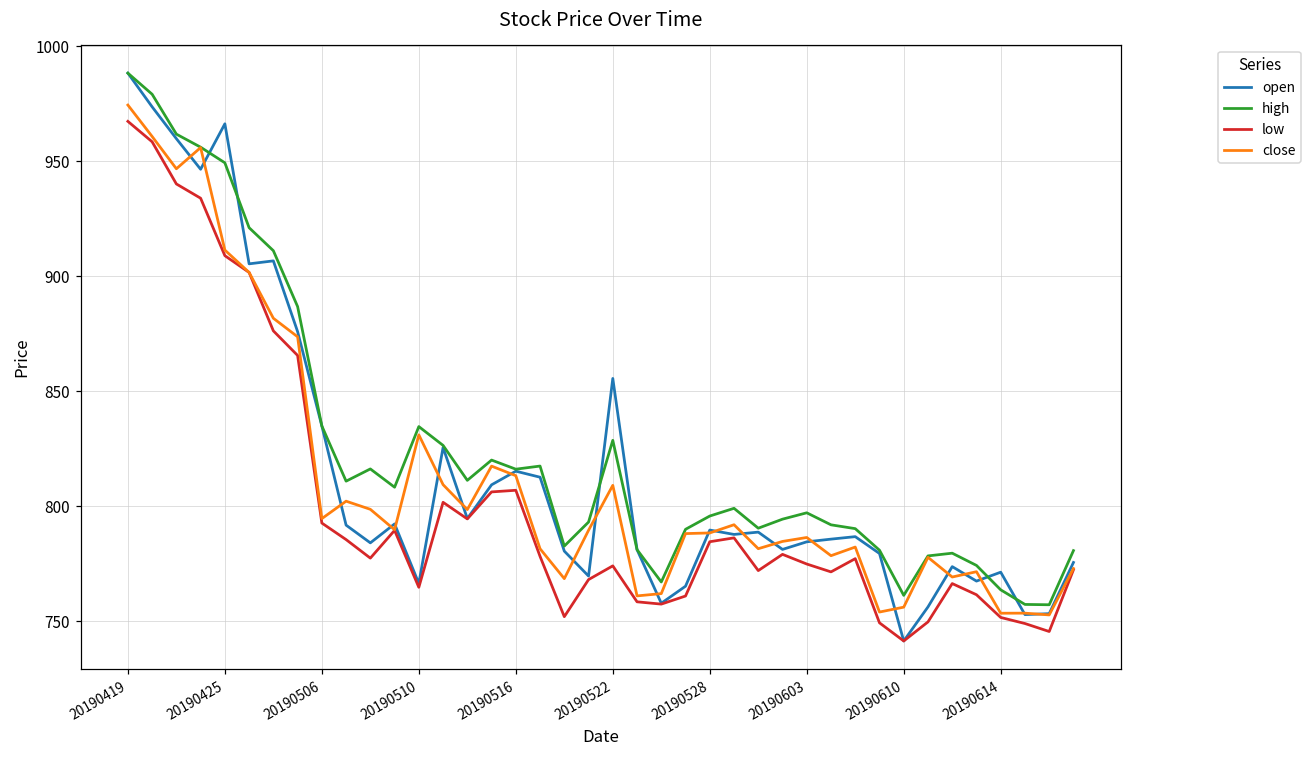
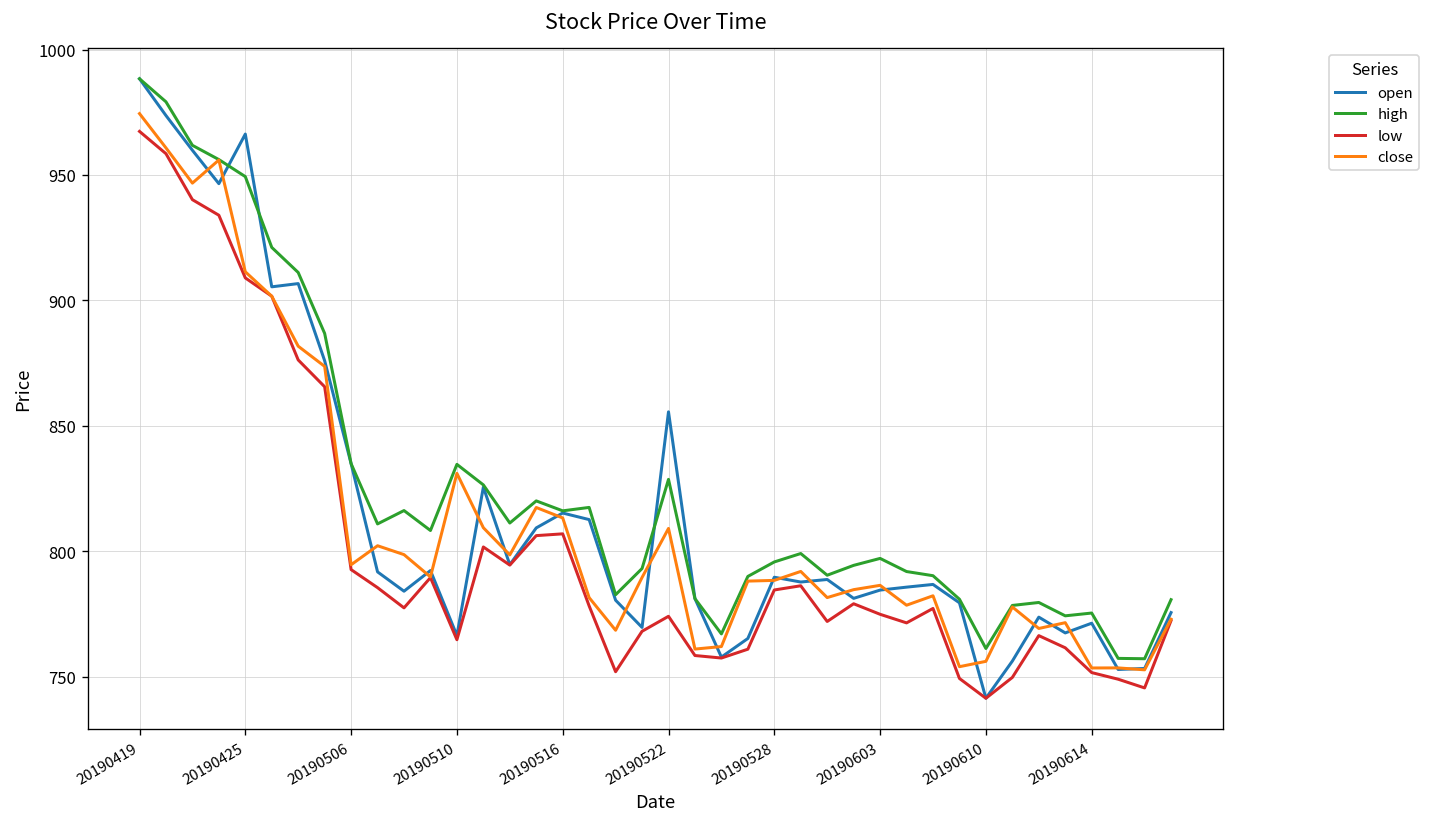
  {
    "open": {
      "20190425": 966,
      "20190510": 766,
      "20190522": 856,
      "20190528": 790,
      "20190603": 785,
      "20190614": 771
    },
    "high": {
      "20190425": 949,
      "20190510": 835,
      "20190522": 829,
      "20190528": 796,
      "20190603": 797,
      "20190610": 761,
-     "20190614": 764
+     "20190614": 775
    },
    "low": {
      "20190419": 967,
      "20190425": 909,
      "20190506": 793,
      "20190510": 765,
      "20190516": 807,
      "20190522": 774,
      "20190528": 785,
      "20190603": 775,
      "20190614": 752
    },
    "close": {
      "20190419": 974,
      "20190425": 911,
      "20190506": 795,
      "20190510": 831,
      "20190516": 813,
      "20190522": 809,
      "20190528": 788,
      "20190603": 786,
      "20190610": 756,
      "20190614": 754
    }
  }
